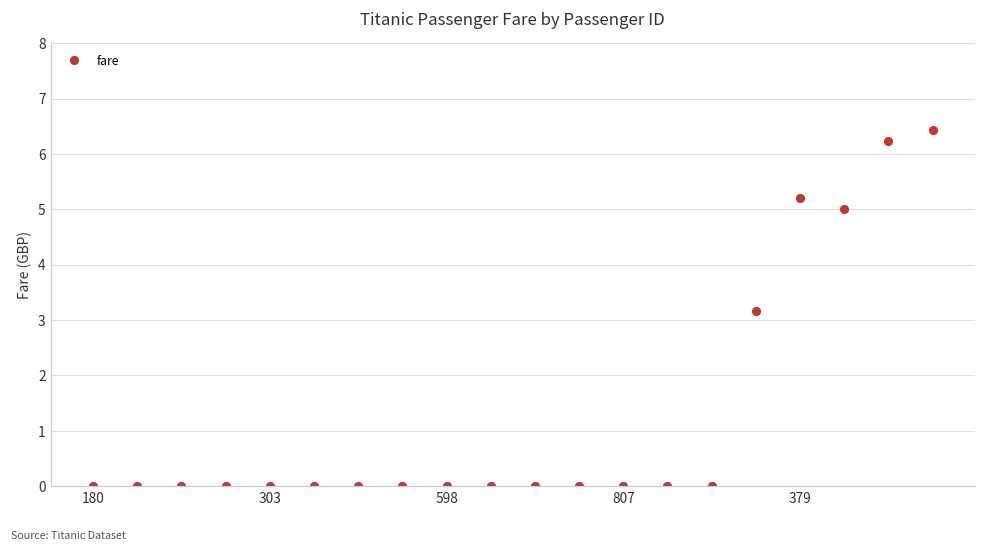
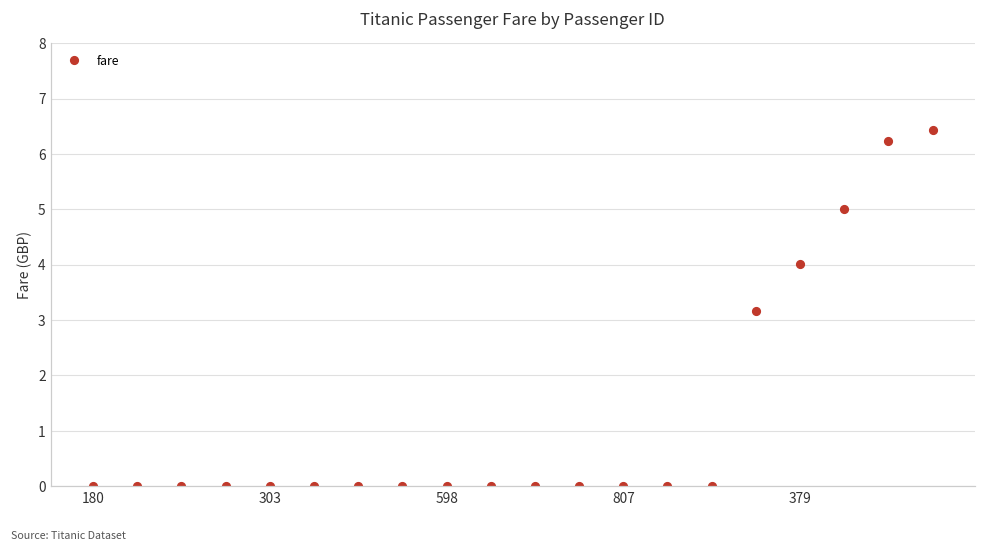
  {
    "180": 0.0,
    "303": 0.0,
    "598": 0.0,
    "807": 0.0,
-   "379": 5.2
+   "379": 4.0
  }
